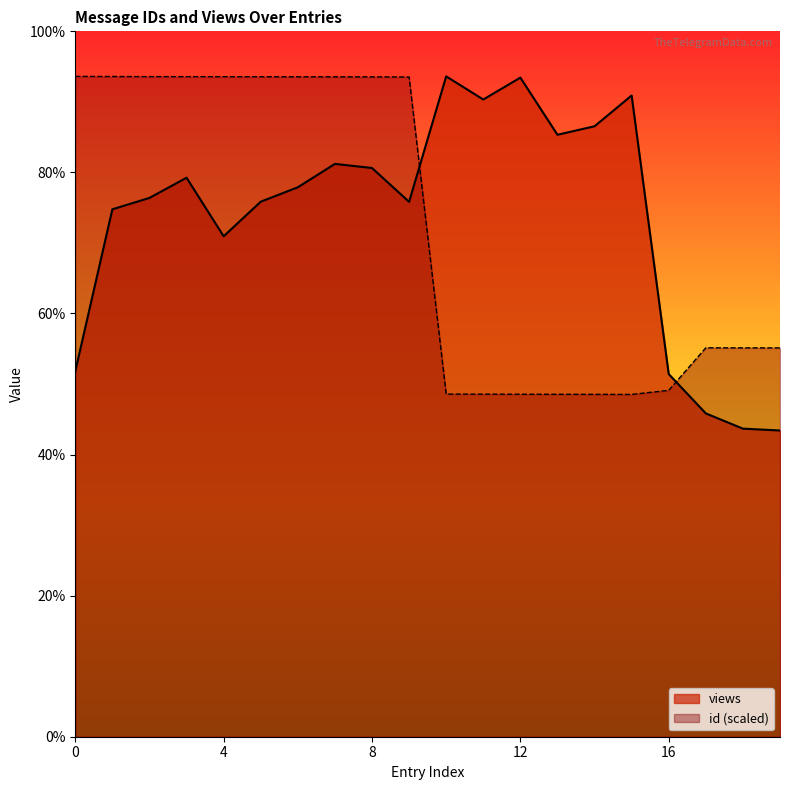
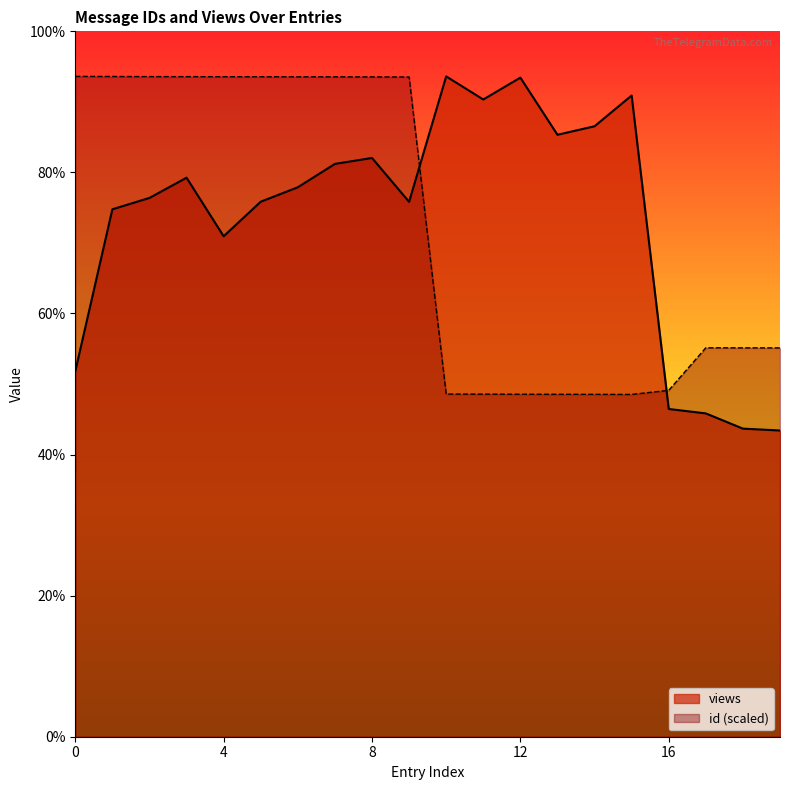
  {
    "views": {
      "0": "52%",
      "4": "71%",
-     "8": "81%",
+     "8": "82%",
      "12": "93%",
-     "16": "51%"
+     "16": "46%"
    },
    "id (scaled)": {
      "0": "94%",
      "4": "94%",
      "8": "94%",
      "12": "49%",
      "16": "49%"
    }
  }
